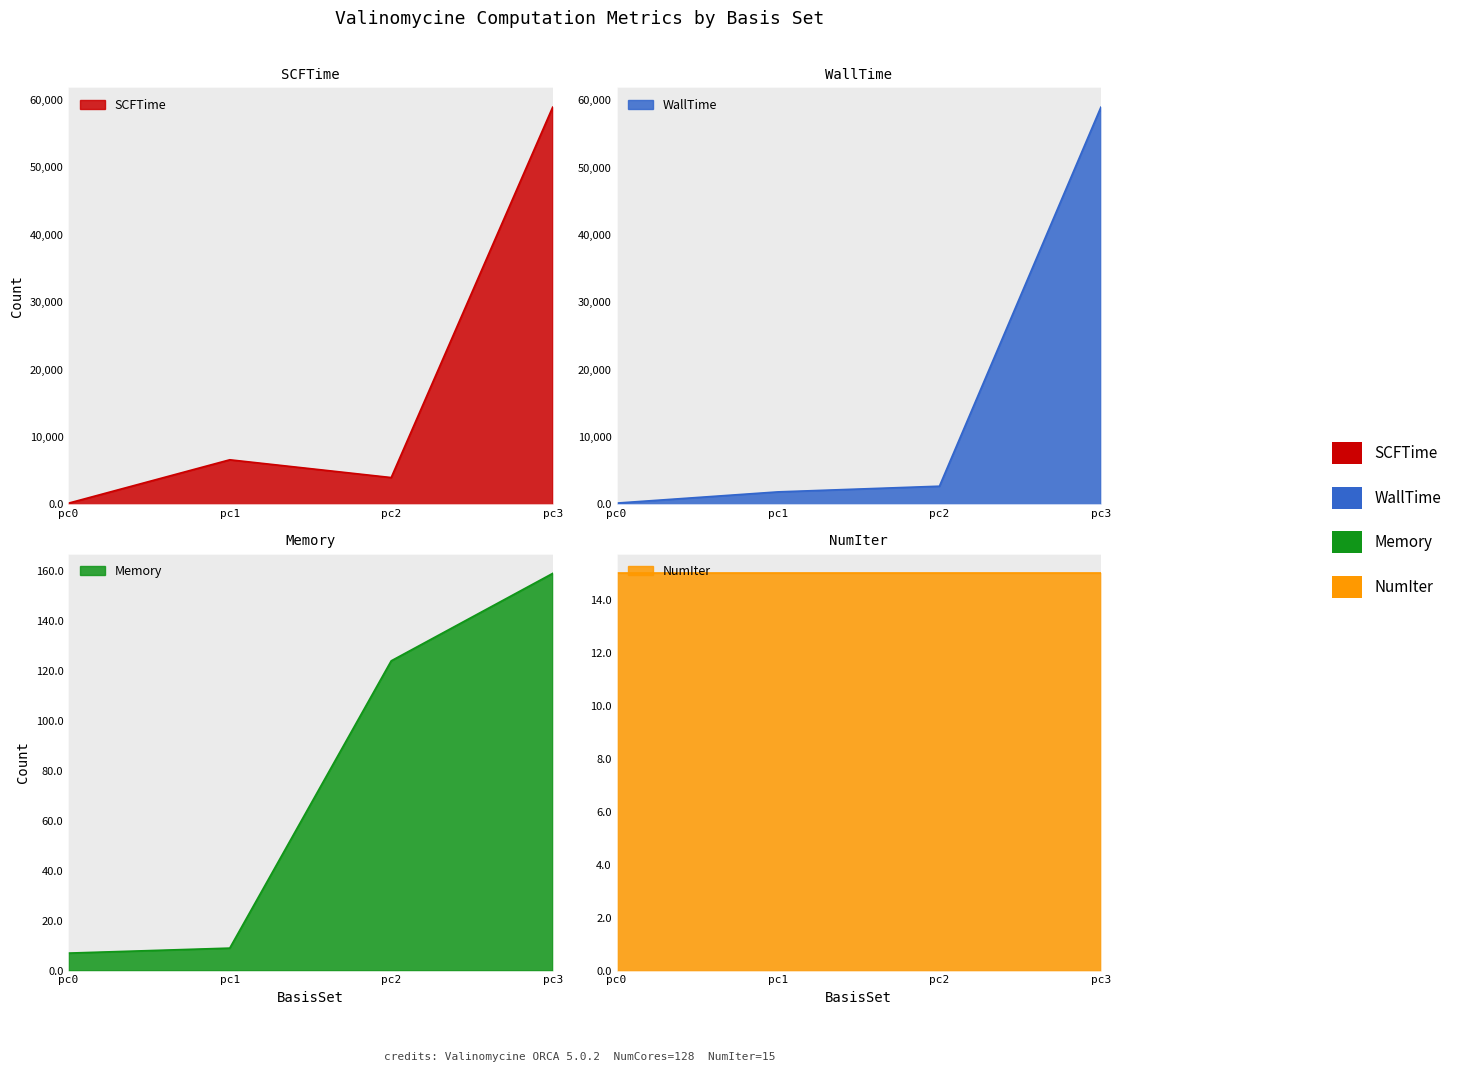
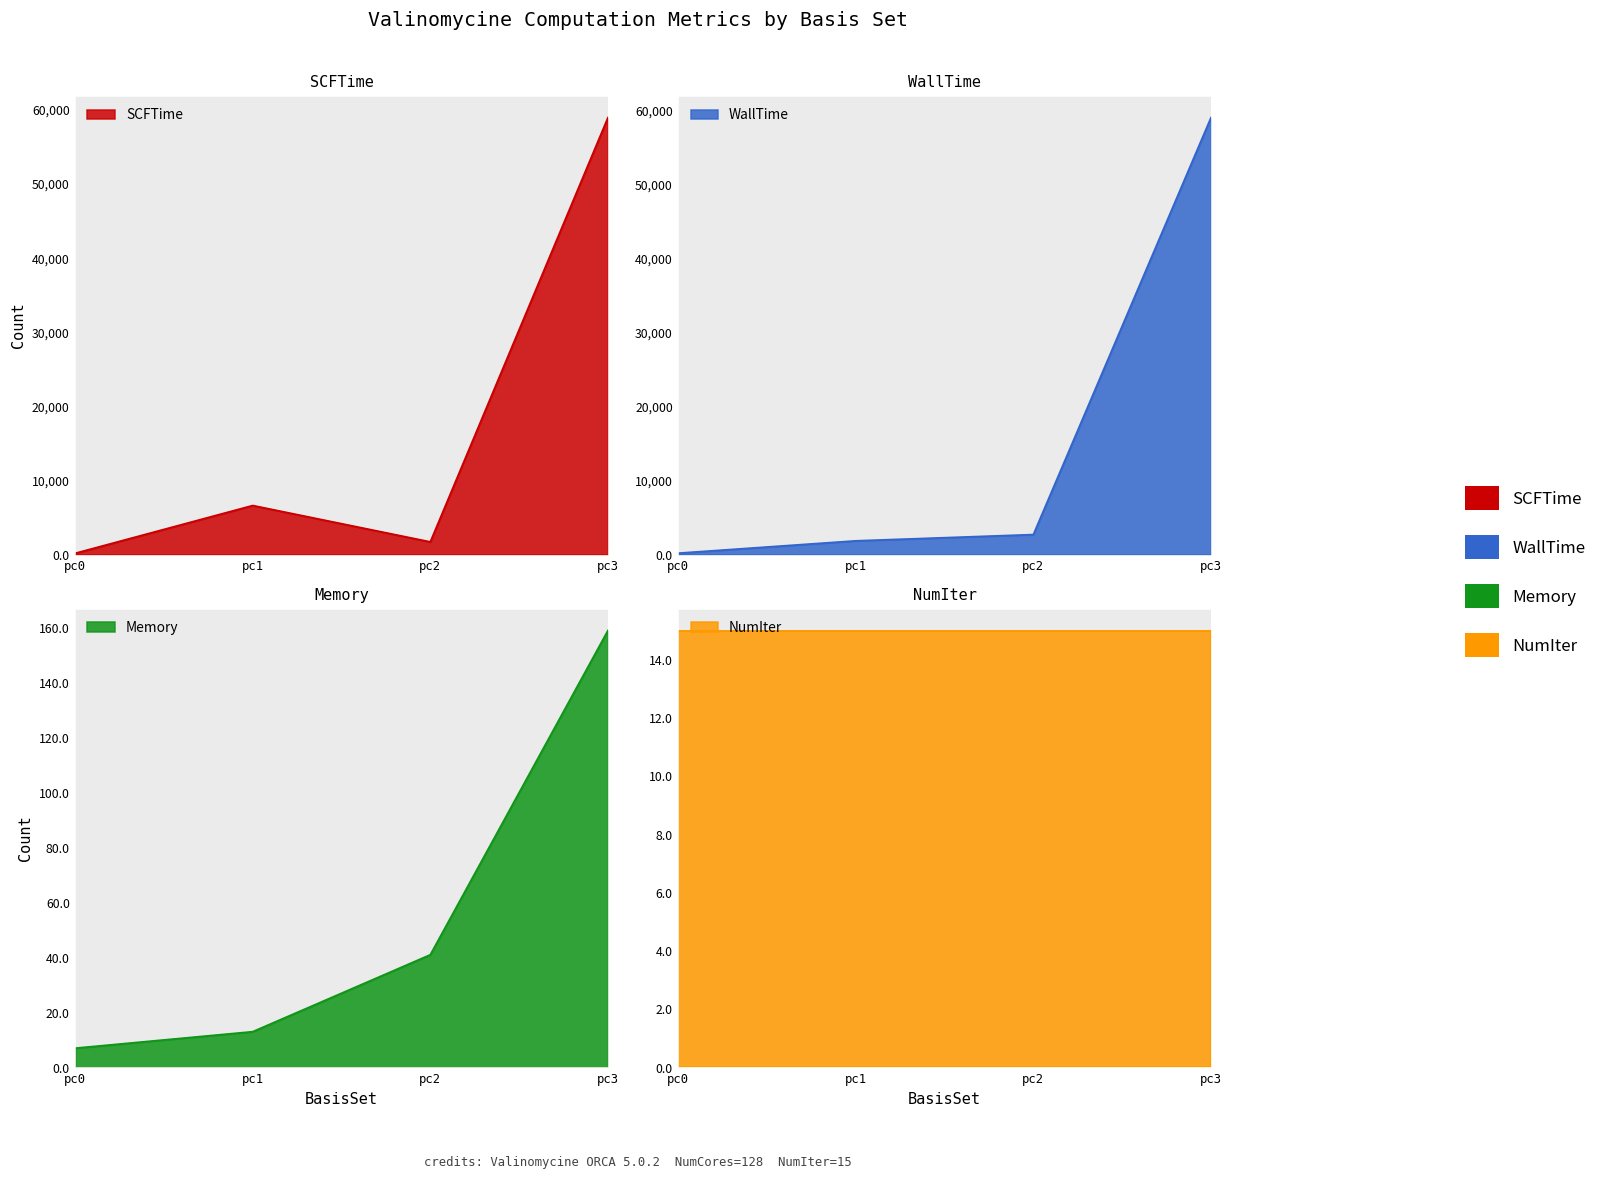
  {
    "SCFTime": {
      "pc0": "0",
      "pc1": "7,000",
-     "pc2": "4,000",
+     "pc2": "2,000",
      "pc3": "59,000"
    },
    "WallTime": {
      "pc0": "0",
      "pc1": "2,000",
      "pc2": "3,000",
      "pc3": "59,000"
    },
    "Memory": {
      "pc0": "7",
-     "pc1": "9",
-     "pc2": "124",
+     "pc1": "13",
+     "pc2": "41",
      "pc3": "159"
    },
    "NumIter": {
      "pc0": "15.0",
      "pc1": "15.0",
      "pc2": "15.0",
      "pc3": "15.0"
    }
  }
